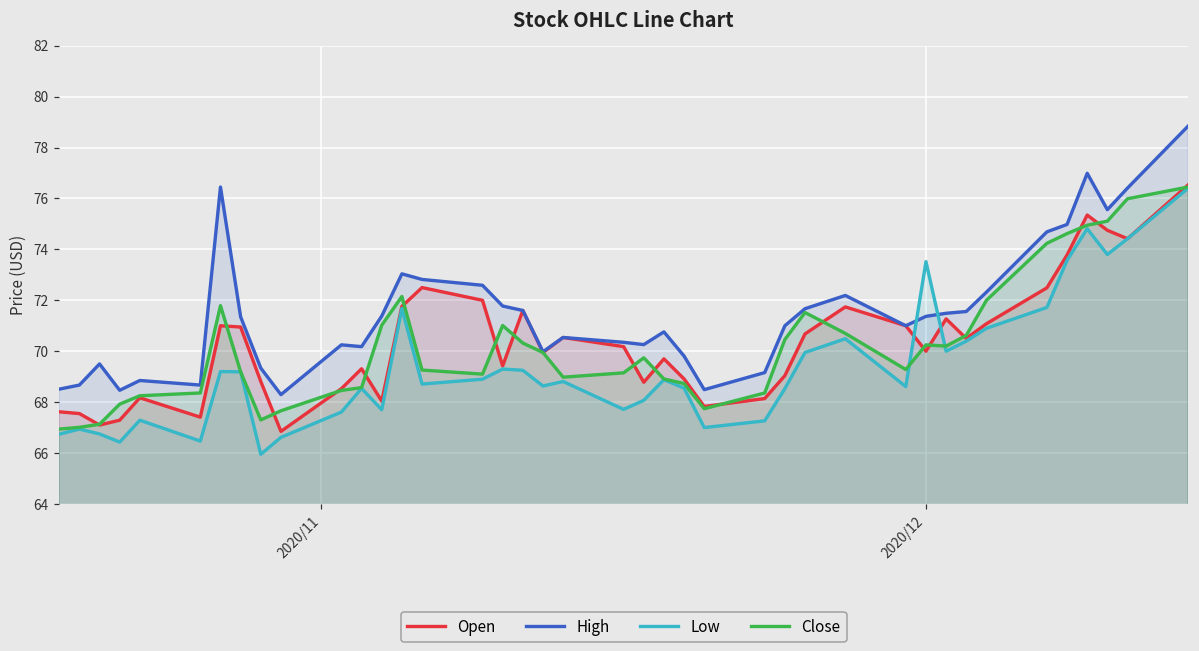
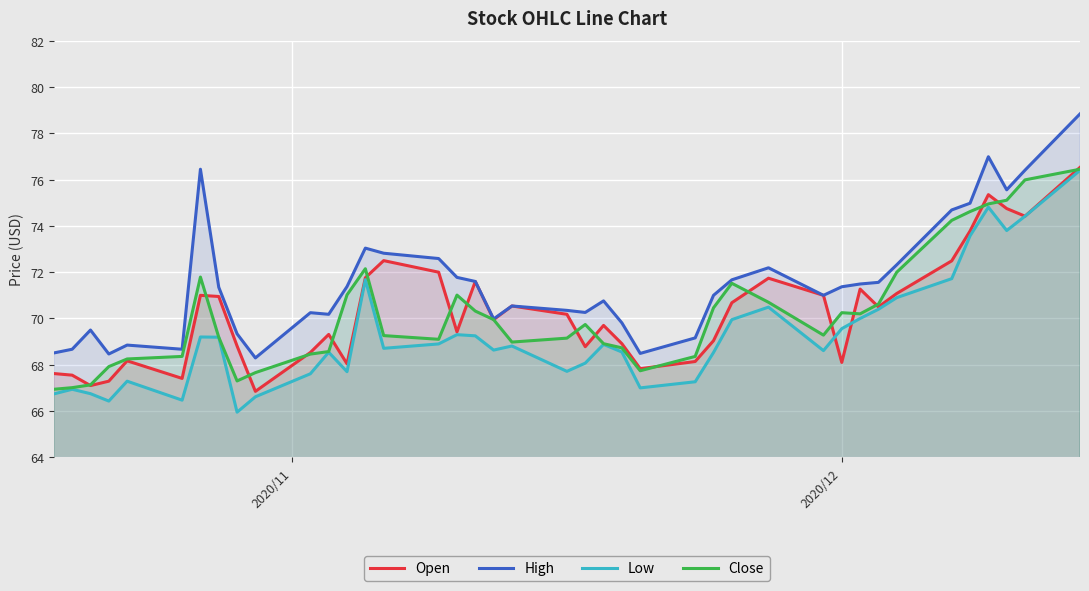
  {
    "Open": {
-     "2020/12": 70.0
+     "2020/12": 68.1
    },
    "High": {
      "2020/12": 71.4
    },
    "Low": {
-     "2020/12": 73.5
+     "2020/12": 69.6
    },
    "Close": {
      "2020/12": 70.3
    }
  }
